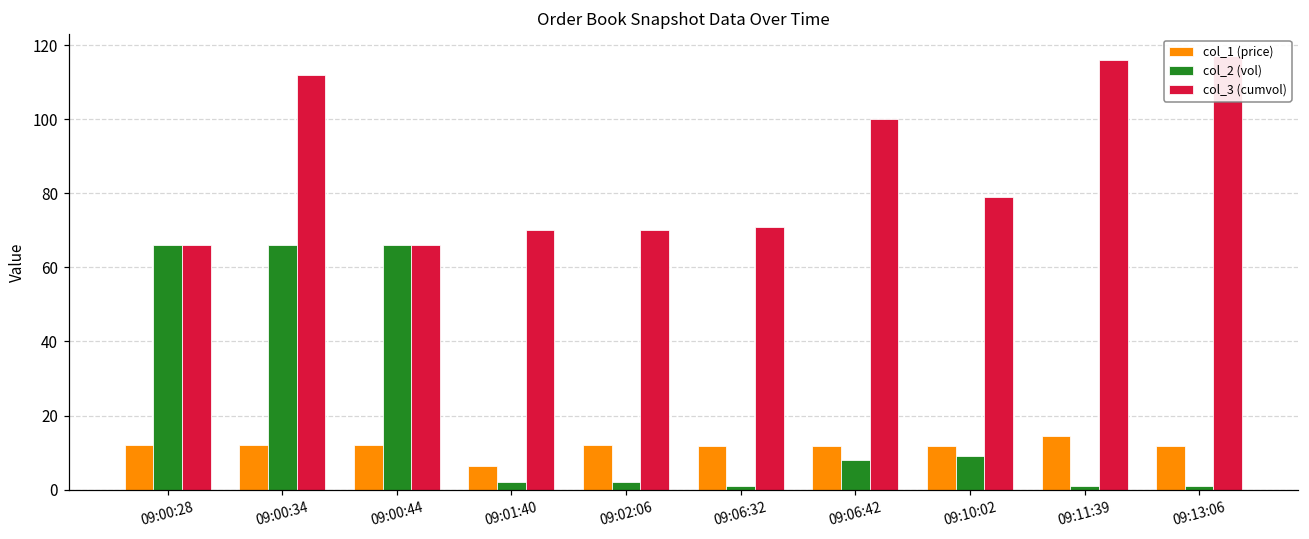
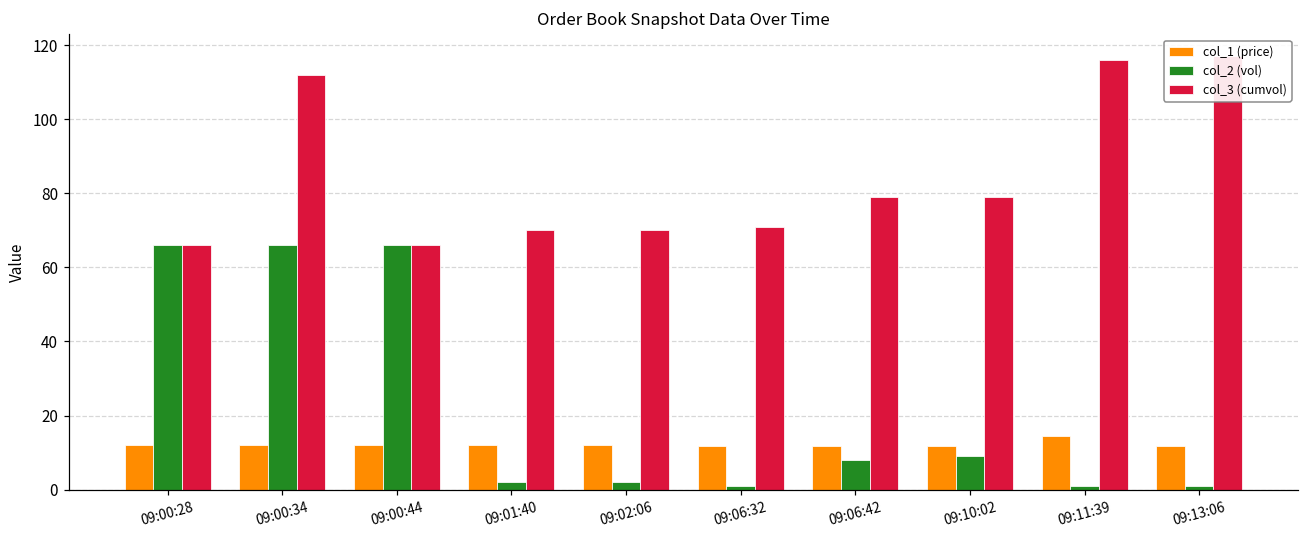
  {
    "col_1 (price)": {
      "09:00:28": 12,
      "09:00:34": 12,
      "09:00:44": 12,
-     "09:01:40": 6,
+     "09:01:40": 12,
      "09:02:06": 12,
      "09:06:32": 12,
      "09:06:42": 12,
      "09:10:02": 12,
      "09:11:39": 14,
      "09:13:06": 12
    },
    "col_2 (vol)": {
      "09:00:28": 66,
      "09:00:34": 66,
      "09:00:44": 66,
      "09:01:40": 2,
      "09:02:06": 2,
      "09:06:32": 1,
      "09:06:42": 8,
      "09:10:02": 9,
      "09:11:39": 1,
      "09:13:06": 1
    },
    "col_3 (cumvol)": {
      "09:00:28": 66,
      "09:00:34": 112,
      "09:00:44": 66,
      "09:01:40": 70,
      "09:02:06": 70,
      "09:06:32": 71,
-     "09:06:42": 100,
+     "09:06:42": 79,
      "09:10:02": 79,
      "09:11:39": 116
    }
  }
